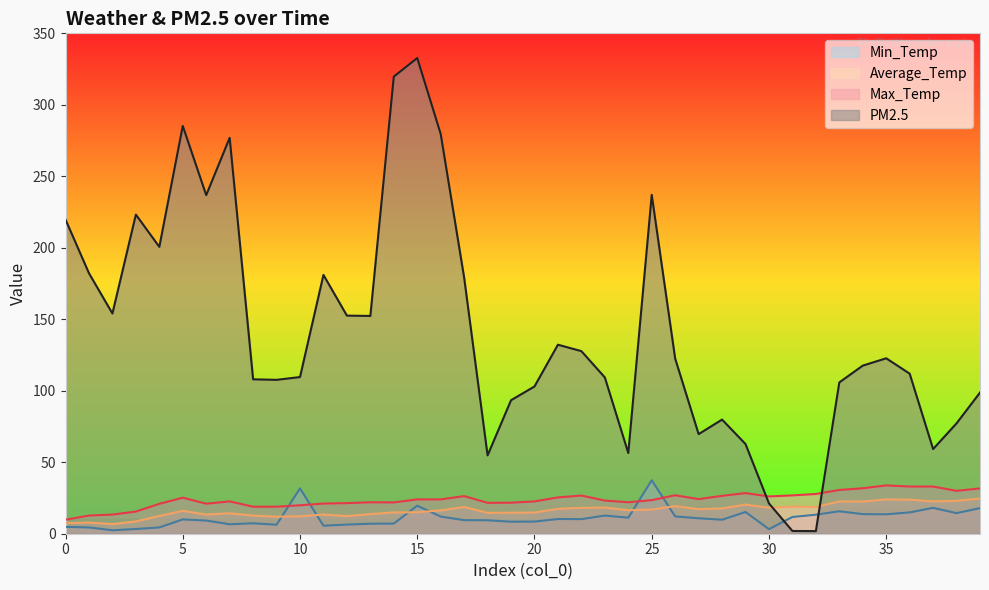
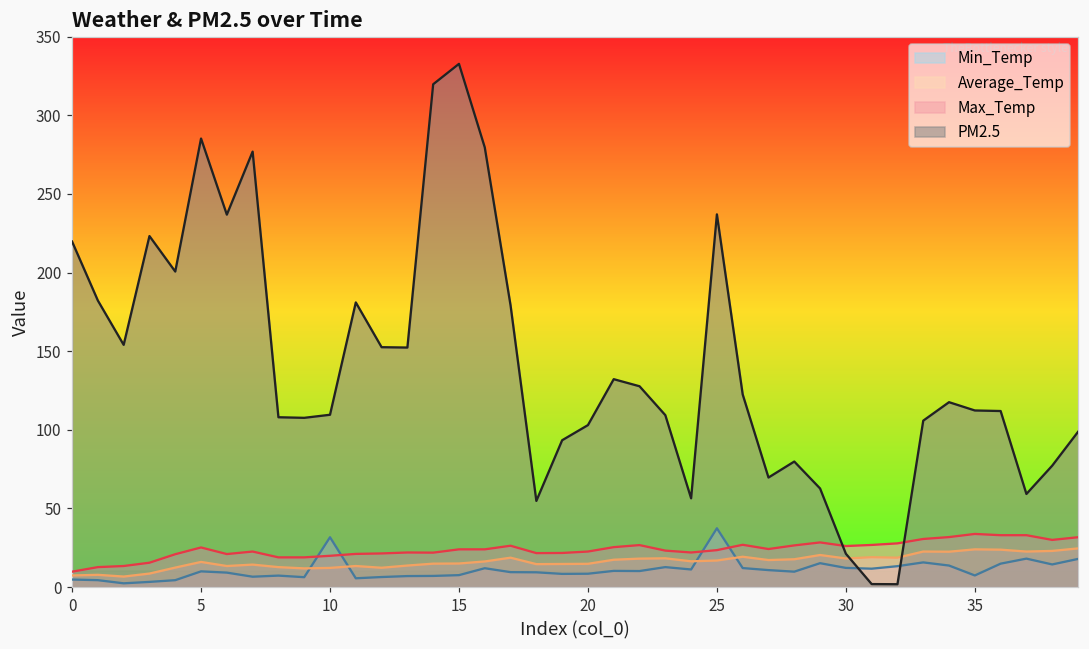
  {
    "Min_Temp": {
      "0": 5,
      "5": 10,
      "10": 32,
-     "15": 20,
+     "15": 8,
      "20": 9,
      "25": 37,
-     "30": 3,
-     "35": 14
+     "30": 12,
+     "35": 7
    },
    "PM2.5": {
      "0": 220,
      "5": 285,
      "10": 110,
      "15": 333,
      "20": 103,
      "25": 237,
      "30": 21,
-     "35": 123
+     "35": 112
    }
  }
